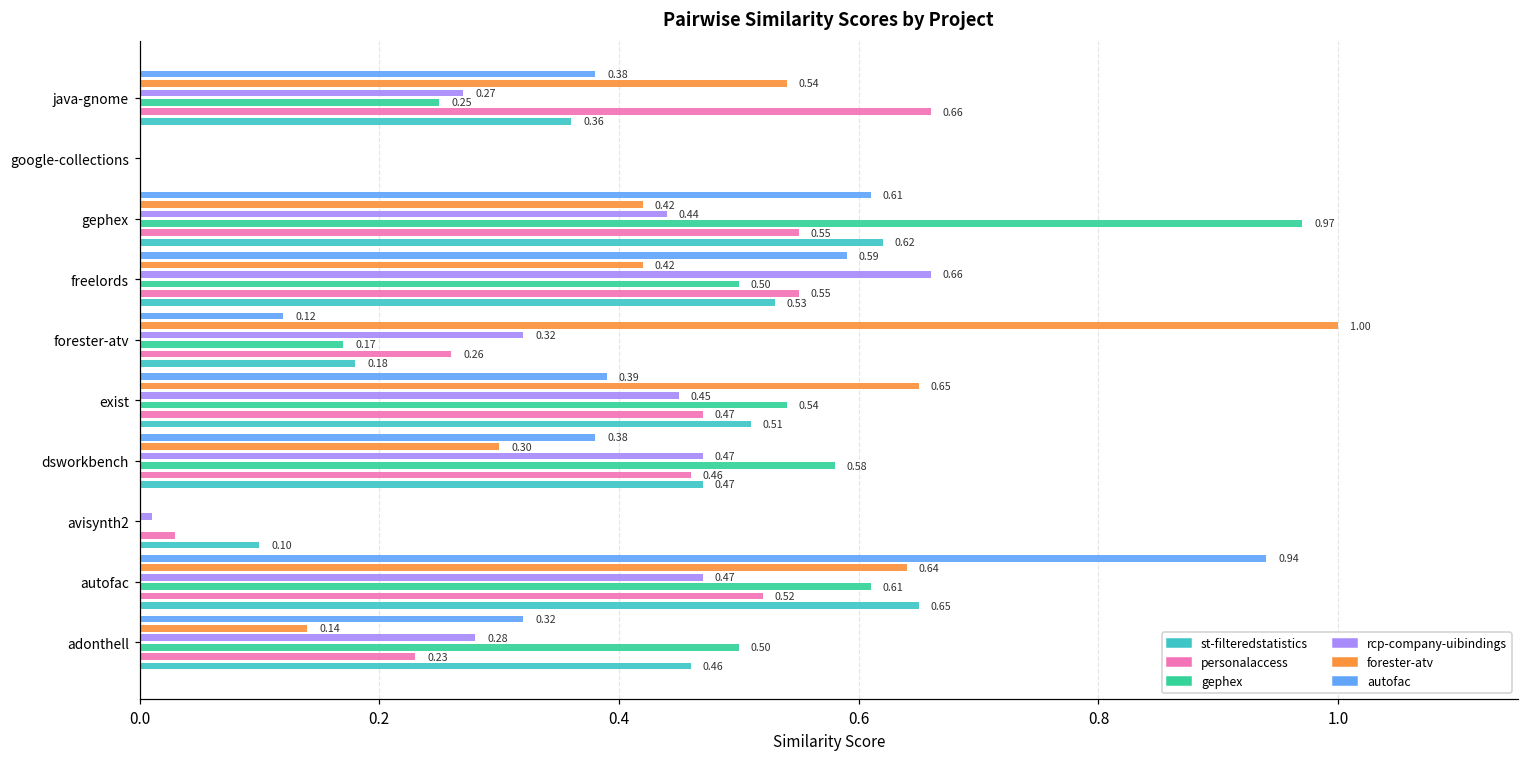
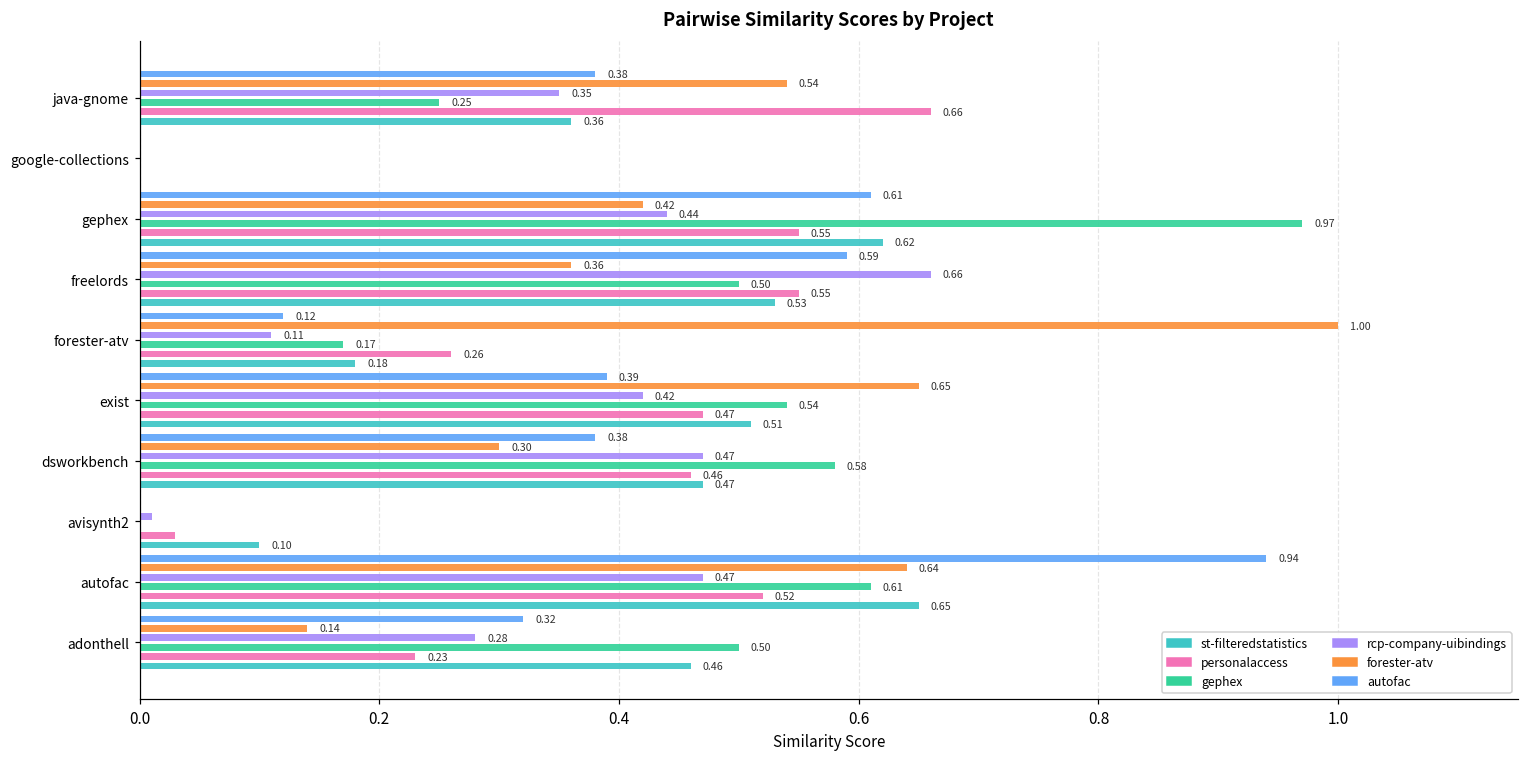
  {
    "personalaccess": {
      "java-gnome": 0.66,
      "gephex": 0.55,
      "freelords": 0.55,
      "forester-atv": 0.26,
      "exist": 0.47,
      "dsworkbench": 0.46,
      "autofac": 0.52,
      "adonthell": 0.23
    },
    "rcp-company-uibindings": {
-     "java-gnome": 0.27,
+     "java-gnome": 0.35,
      "gephex": 0.44,
      "freelords": 0.66,
-     "forester-atv": 0.32,
-     "exist": 0.45,
+     "forester-atv": 0.11,
+     "exist": 0.42,
      "dsworkbench": 0.47,
      "autofac": 0.47,
      "adonthell": 0.28
    },
    "forester-atv": {
      "java-gnome": 0.54,
      "gephex": 0.42,
-     "freelords": 0.42,
+     "freelords": 0.36,
      "forester-atv": 1.00,
      "exist": 0.65,
      "dsworkbench": 0.30,
      "autofac": 0.64,
      "adonthell": 0.14
    },
    "autofac": {
      "java-gnome": 0.38,
      "gephex": 0.61,
      "freelords": 0.59,
      "forester-atv": 0.12,
      "exist": 0.39,
      "dsworkbench": 0.38,
      "autofac": 0.94,
      "adonthell": 0.32
    }
  }
